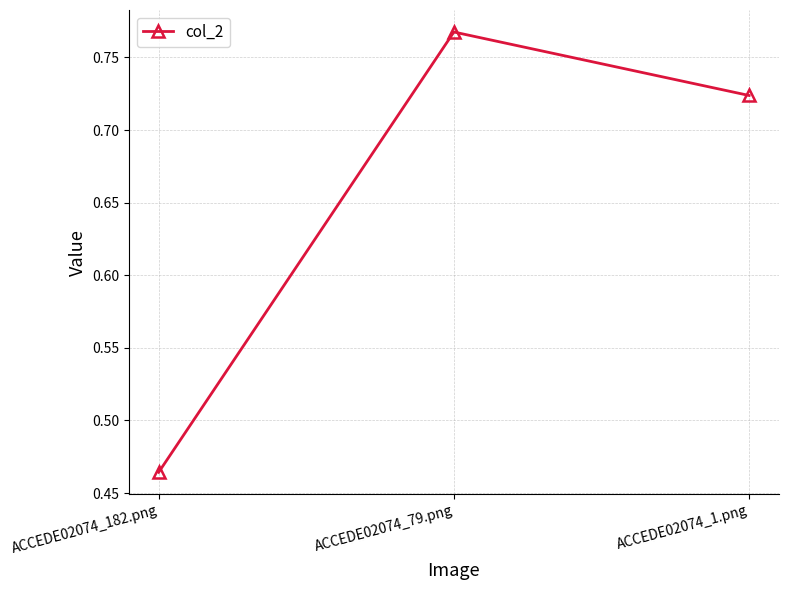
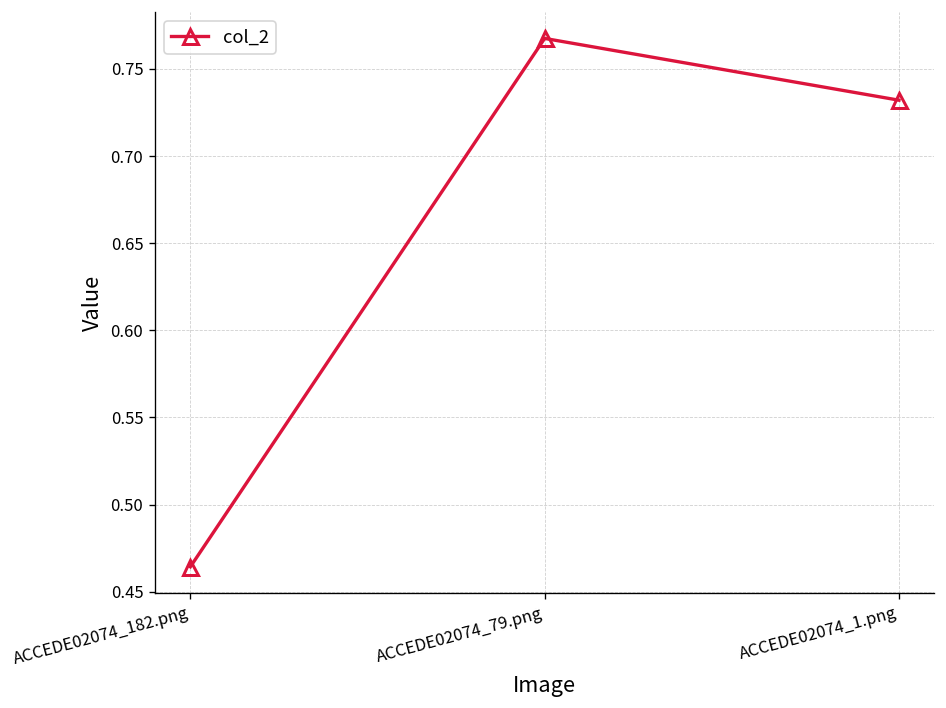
  {
    "ACCEDE02074_182.png": 0.464,
    "ACCEDE02074_79.png": 0.768,
-   "ACCEDE02074_1.png": 0.724
+   "ACCEDE02074_1.png": 0.732
  }
